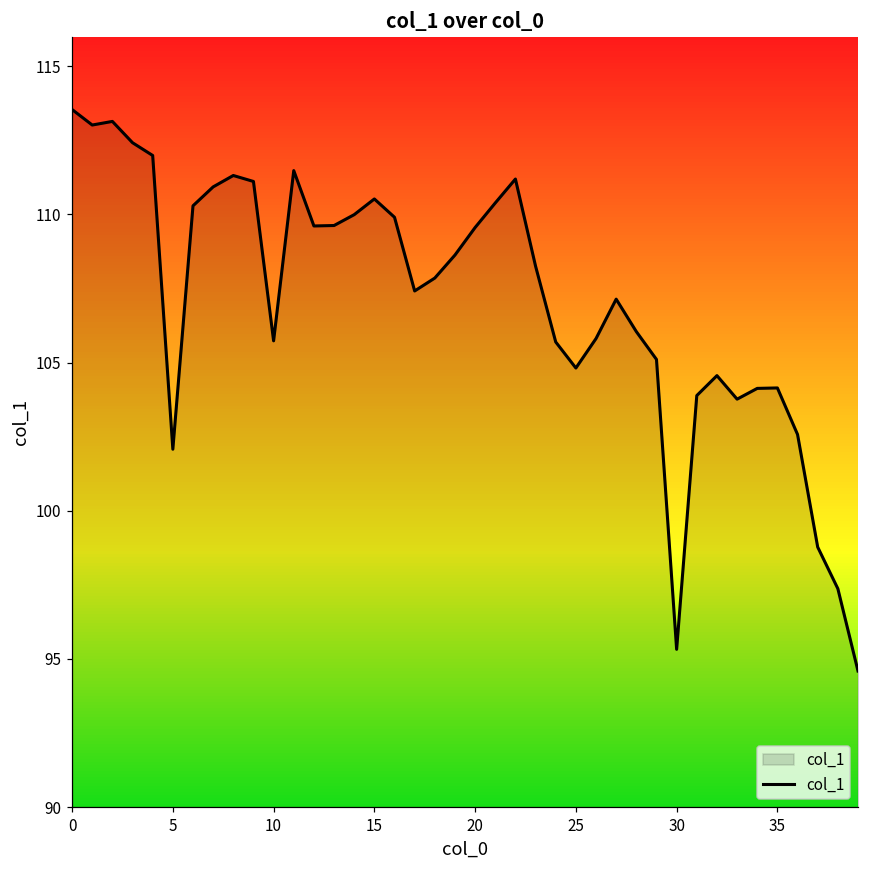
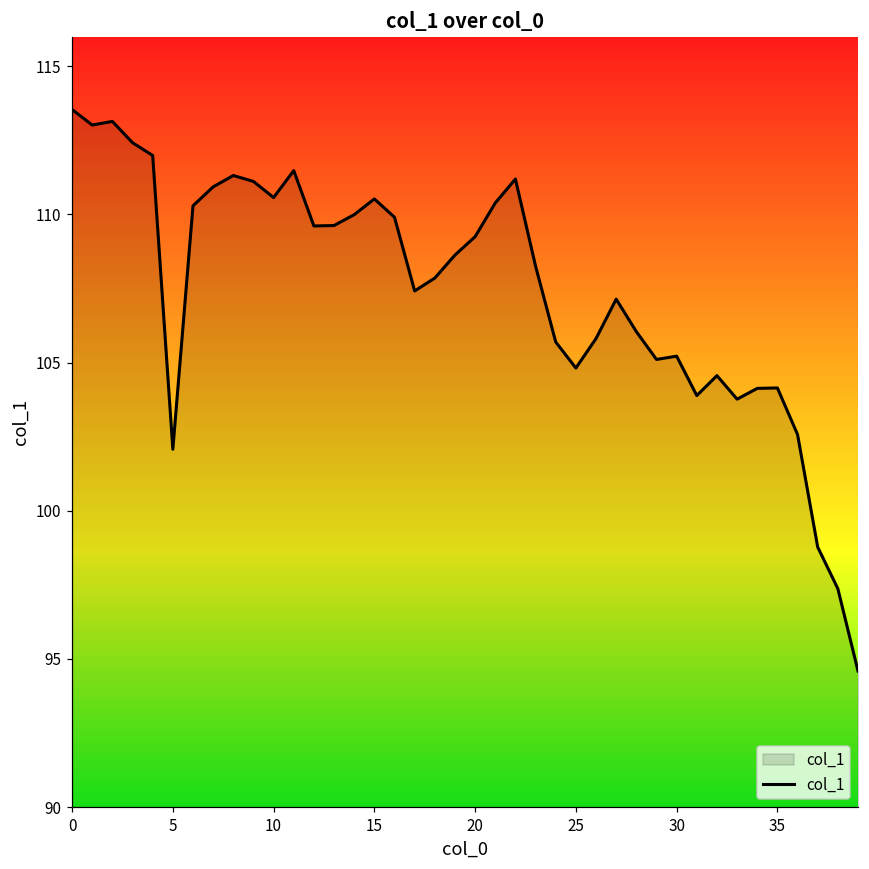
  {
    "0": 113.5,
    "5": 102.1,
-   "10": 105.7,
+   "10": 110.6,
    "15": 110.5,
-   "20": 109.6,
+   "20": 109.3,
    "25": 104.8,
-   "30": 95.3,
+   "30": 105.2,
    "35": 104.1
  }
